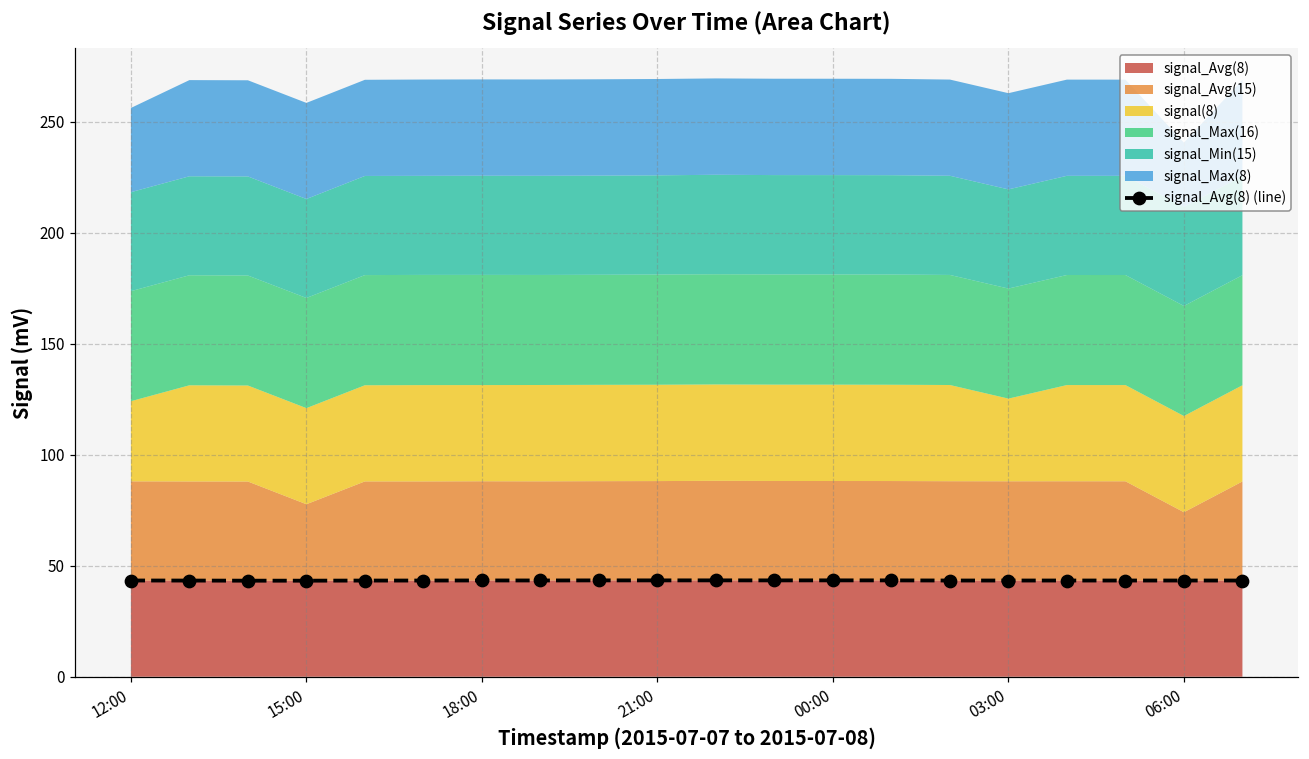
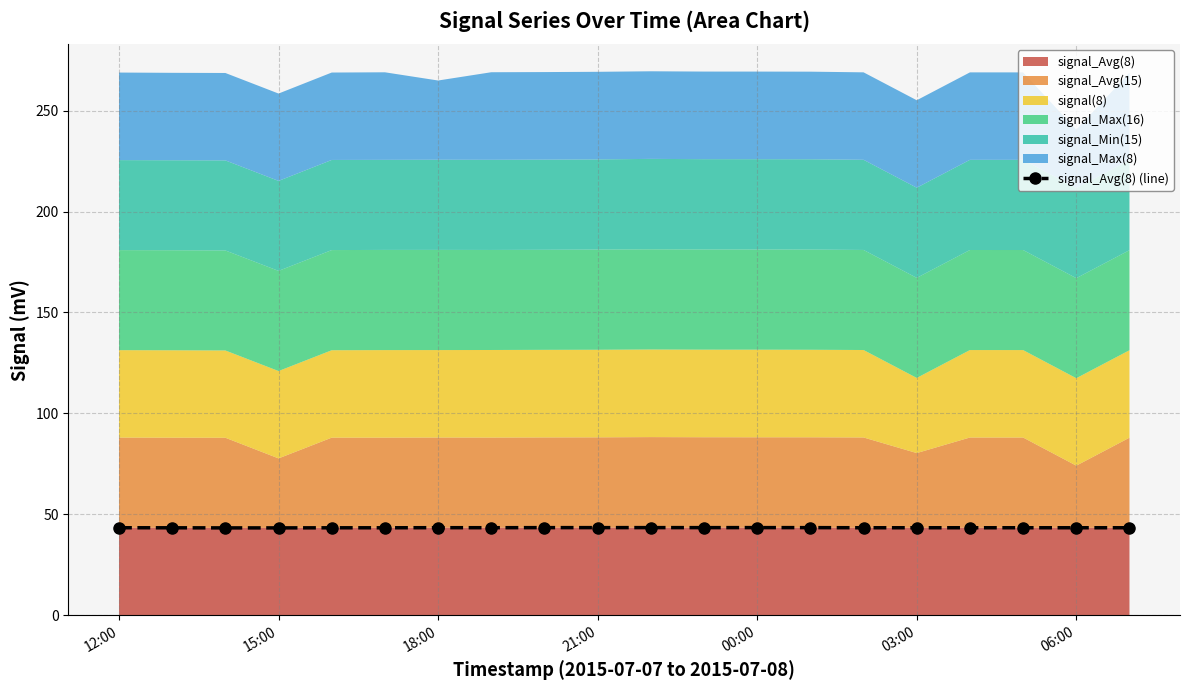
  {
    "signal_Avg(8)": {
      "12:00": 43,
      "15:00": 43,
      "18:00": 43,
      "21:00": 43,
      "00:00": 43,
      "03:00": 43,
      "06:00": 43
    },
    "signal_Avg(15)": {
      "12:00": 45,
      "15:00": 34,
      "18:00": 45,
      "21:00": 45,
      "00:00": 45,
-     "03:00": 45,
+     "03:00": 37,
      "06:00": 31
    },
    "signal(8)": {
-     "12:00": 36,
+     "12:00": 43,
      "15:00": 43,
      "18:00": 43,
      "21:00": 43,
      "00:00": 43,
      "03:00": 37,
      "06:00": 43
    },
    "signal_Max(8)": {
-     "12:00": 38,
+     "12:00": 43,
      "15:00": 43,
-     "18:00": 43,
+     "18:00": 39,
      "21:00": 43,
      "00:00": 43,
      "03:00": 43
    }
  }
